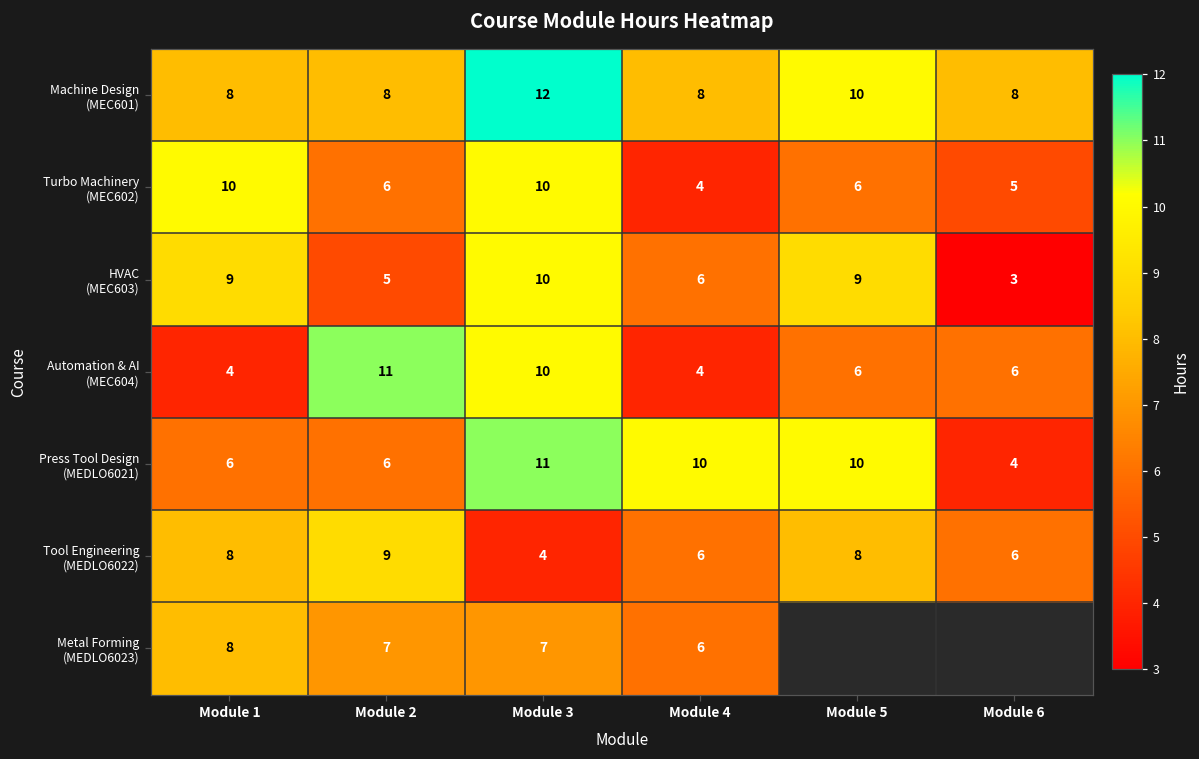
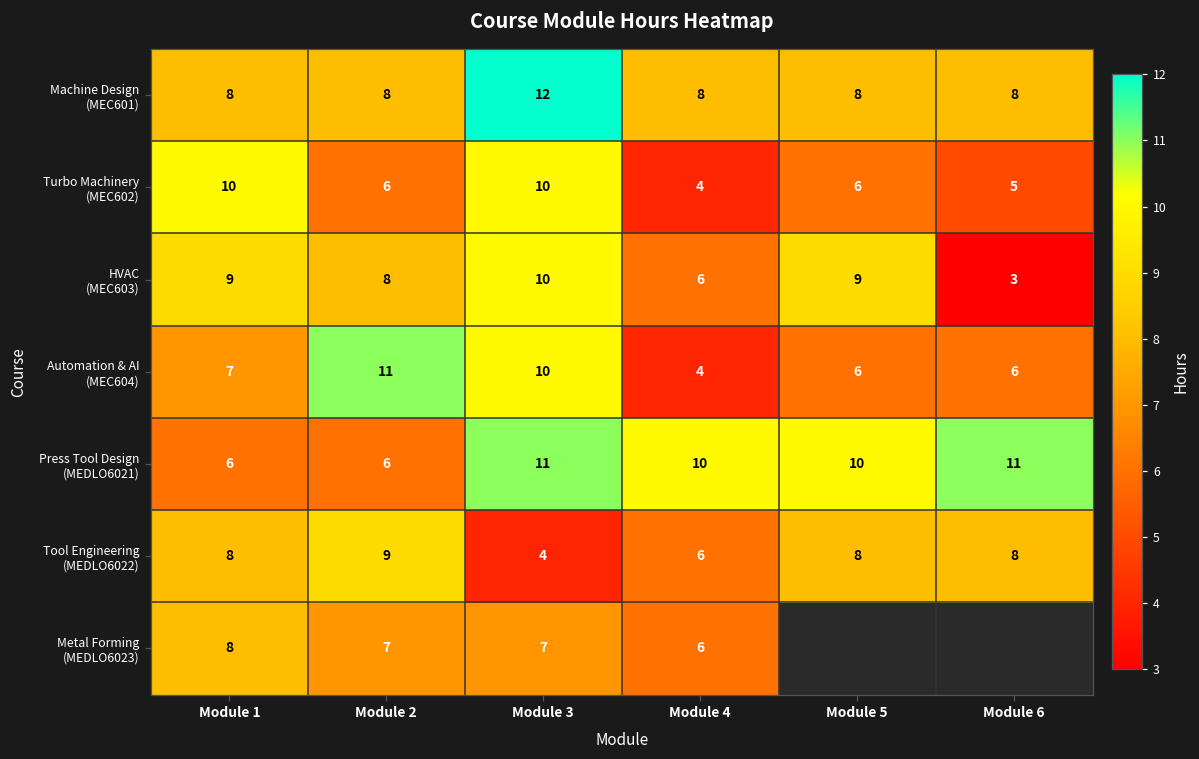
  {
    "Machine Design (MEC601)": {
      "Module 1": 8,
      "Module 2": 8,
      "Module 3": 12,
      "Module 4": 8,
-     "Module 5": 10,
+     "Module 5": 8,
      "Module 6": 8
    },
    "Turbo Machinery (MEC602)": {
      "Module 1": 10,
      "Module 2": 6,
      "Module 3": 10,
      "Module 4": 4,
      "Module 5": 6,
      "Module 6": 5
    },
    "HVAC (MEC603)": {
      "Module 1": 9,
-     "Module 2": 5,
+     "Module 2": 8,
      "Module 3": 10,
      "Module 4": 6,
      "Module 5": 9,
      "Module 6": 3
    },
    "Automation & AI (MEC604)": {
-     "Module 1": 4,
+     "Module 1": 7,
      "Module 2": 11,
      "Module 3": 10,
      "Module 4": 4,
      "Module 5": 6,
      "Module 6": 6
    },
    "Press Tool Design (MEDLO6021)": {
      "Module 1": 6,
      "Module 2": 6,
      "Module 3": 11,
      "Module 4": 10,
      "Module 5": 10,
-     "Module 6": 4
+     "Module 6": 11
    },
    "Tool Engineering (MEDLO6022)": {
      "Module 1": 8,
      "Module 2": 9,
      "Module 3": 4,
      "Module 4": 6,
      "Module 5": 8,
-     "Module 6": 6
+     "Module 6": 8
    },
    "Metal Forming (MEDLO6023)": {
      "Module 1": 8,
      "Module 2": 7,
      "Module 3": 7,
      "Module 4": 6
    }
  }
